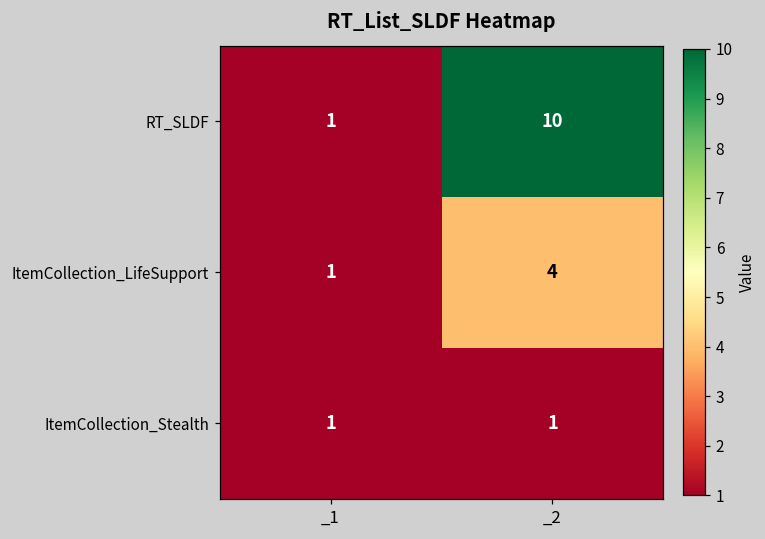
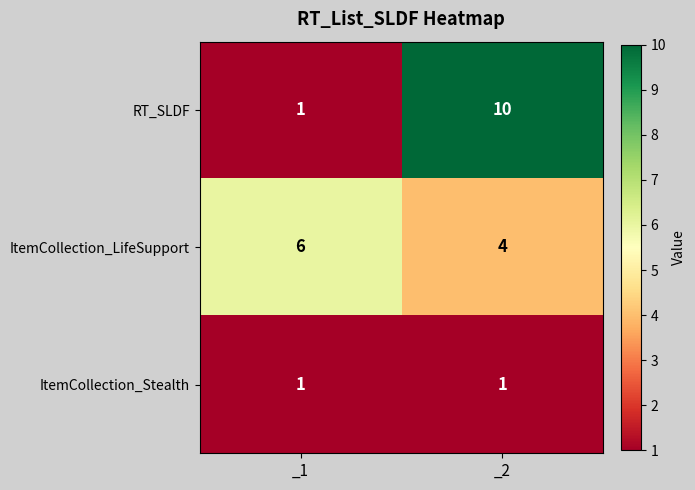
  {
    "RT_SLDF": {
      "_1": 1,
      "_2": 10
    },
    "ItemCollection_LifeSupport": {
-     "_1": 1,
+     "_1": 6,
      "_2": 4
    },
    "ItemCollection_Stealth": {
      "_1": 1,
      "_2": 1
    }
  }
